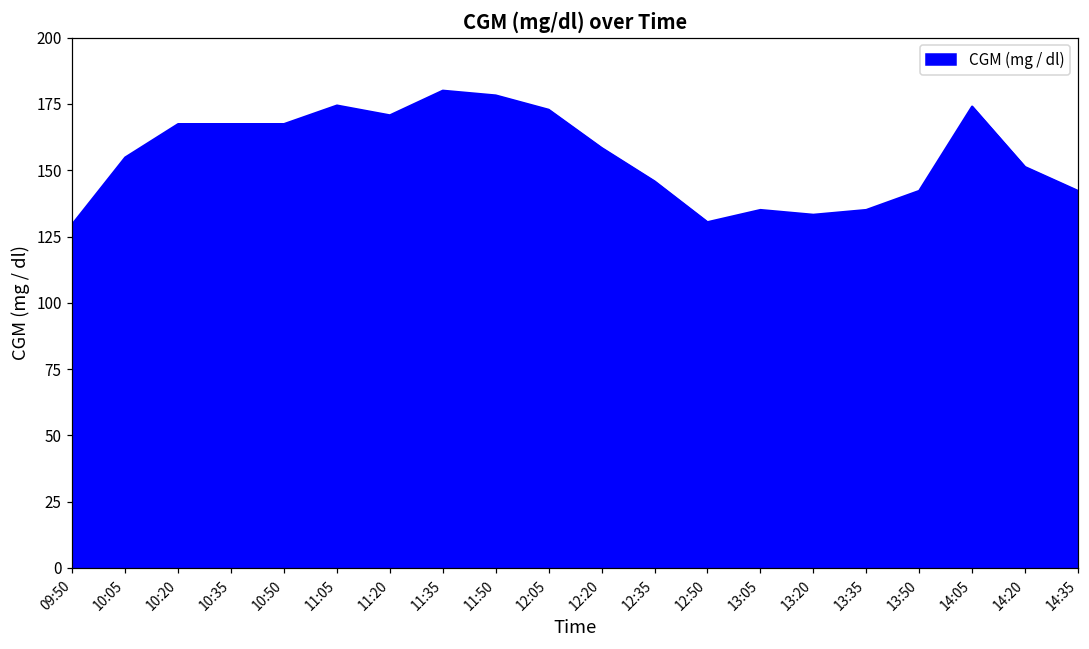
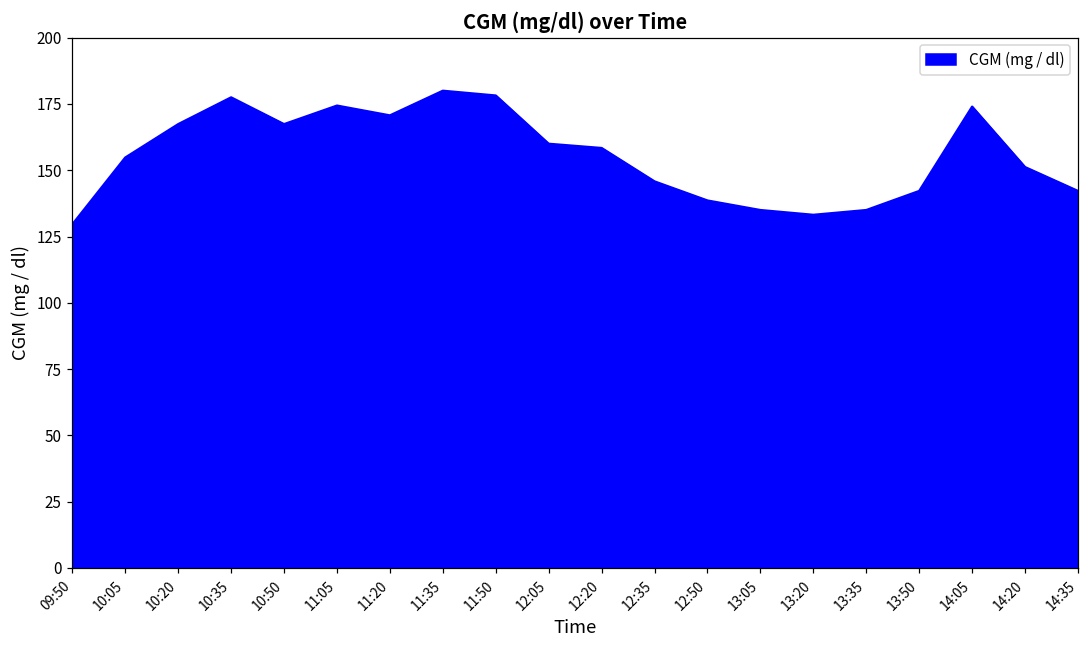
  {
    "09:50": 130,
    "10:05": 155,
    "10:20": 167,
-   "10:35": 167,
+   "10:35": 178,
    "10:50": 167,
    "11:05": 174,
    "11:20": 171,
    "11:35": 180,
    "11:50": 178,
-   "12:05": 173,
+   "12:05": 160,
    "12:20": 158,
    "12:35": 146,
-   "12:50": 130,
+   "12:50": 139,
    "13:05": 135,
    "13:20": 133,
    "13:35": 135,
    "13:50": 142,
    "14:05": 174,
    "14:20": 151,
    "14:35": 142
  }
